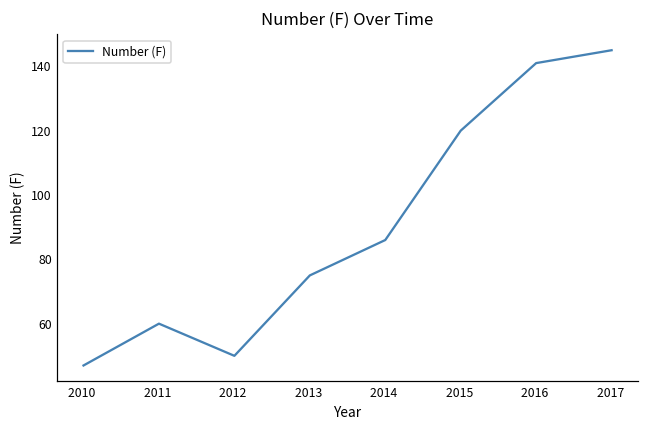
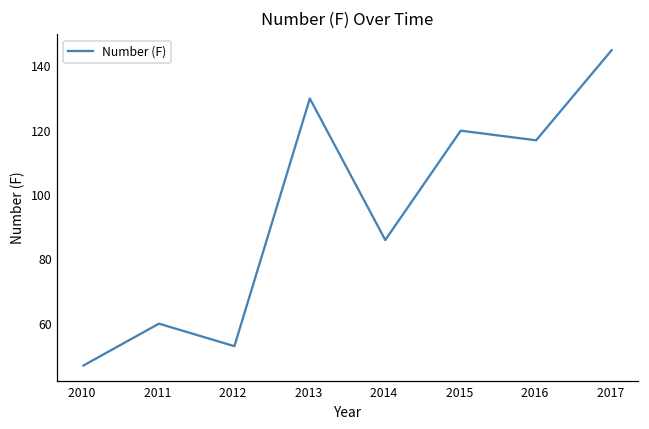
  {
    "2010": 47,
    "2011": 60,
-   "2012": 50,
-   "2013": 75,
+   "2012": 53,
+   "2013": 130,
    "2014": 86,
    "2015": 120,
-   "2016": 141,
+   "2016": 117,
    "2017": 145
  }
